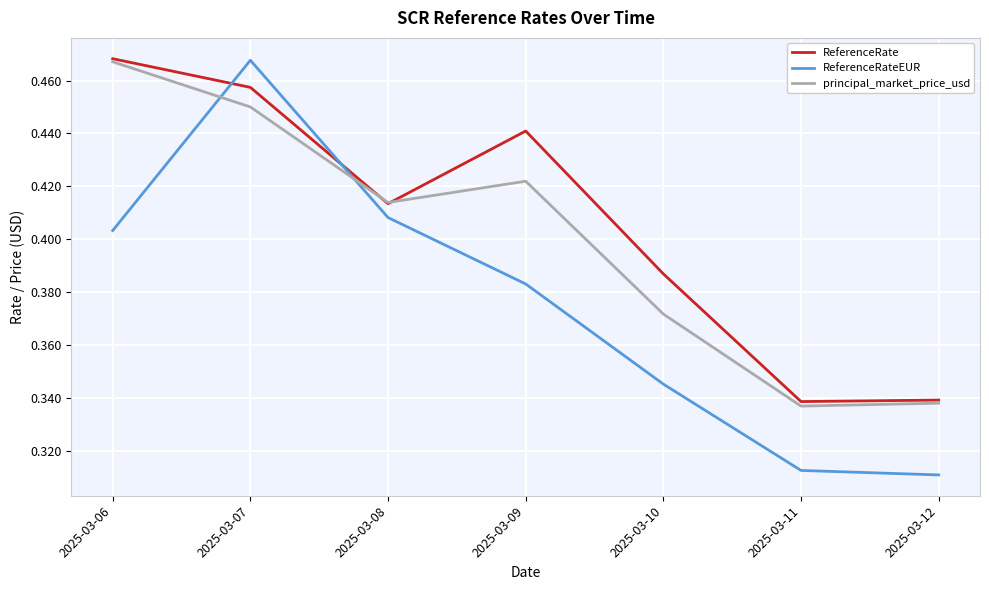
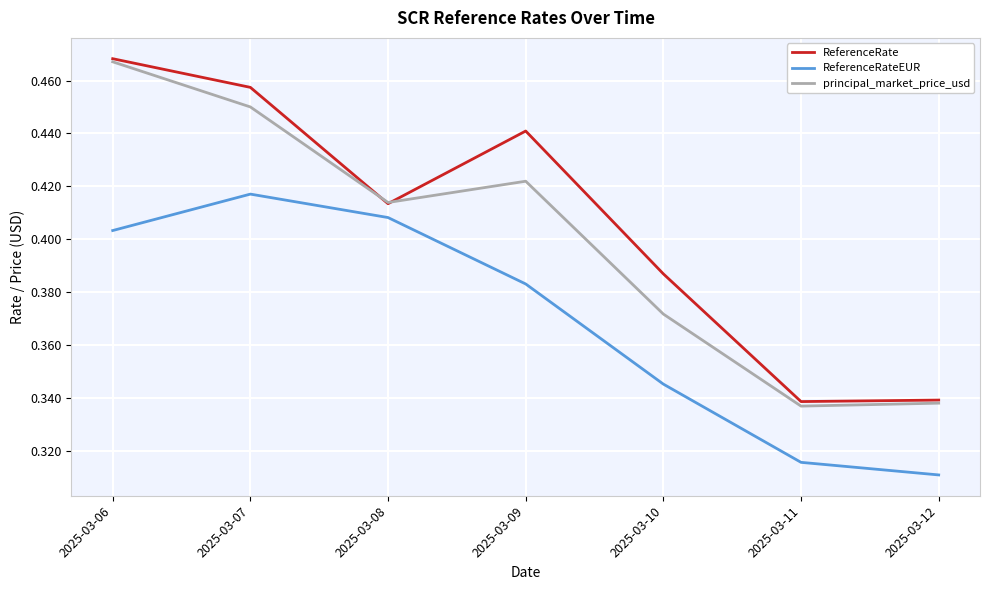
  {
    "ReferenceRate": {
      "2025-03-06": 0.468,
      "2025-03-07": 0.457,
      "2025-03-09": 0.441,
      "2025-03-10": 0.387,
      "2025-03-11": 0.339,
      "2025-03-12": 0.339
    },
    "ReferenceRateEUR": {
      "2025-03-06": 0.403,
-     "2025-03-07": 0.468,
+     "2025-03-07": 0.417,
      "2025-03-08": 0.408,
      "2025-03-09": 0.383,
      "2025-03-10": 0.345,
-     "2025-03-11": 0.312,
+     "2025-03-11": 0.316,
      "2025-03-12": 0.311
    },
    "principal_market_price_usd": {
      "2025-03-06": 0.467,
      "2025-03-07": 0.450,
      "2025-03-09": 0.422,
      "2025-03-10": 0.372,
      "2025-03-11": 0.337,
      "2025-03-12": 0.338
    }
  }
